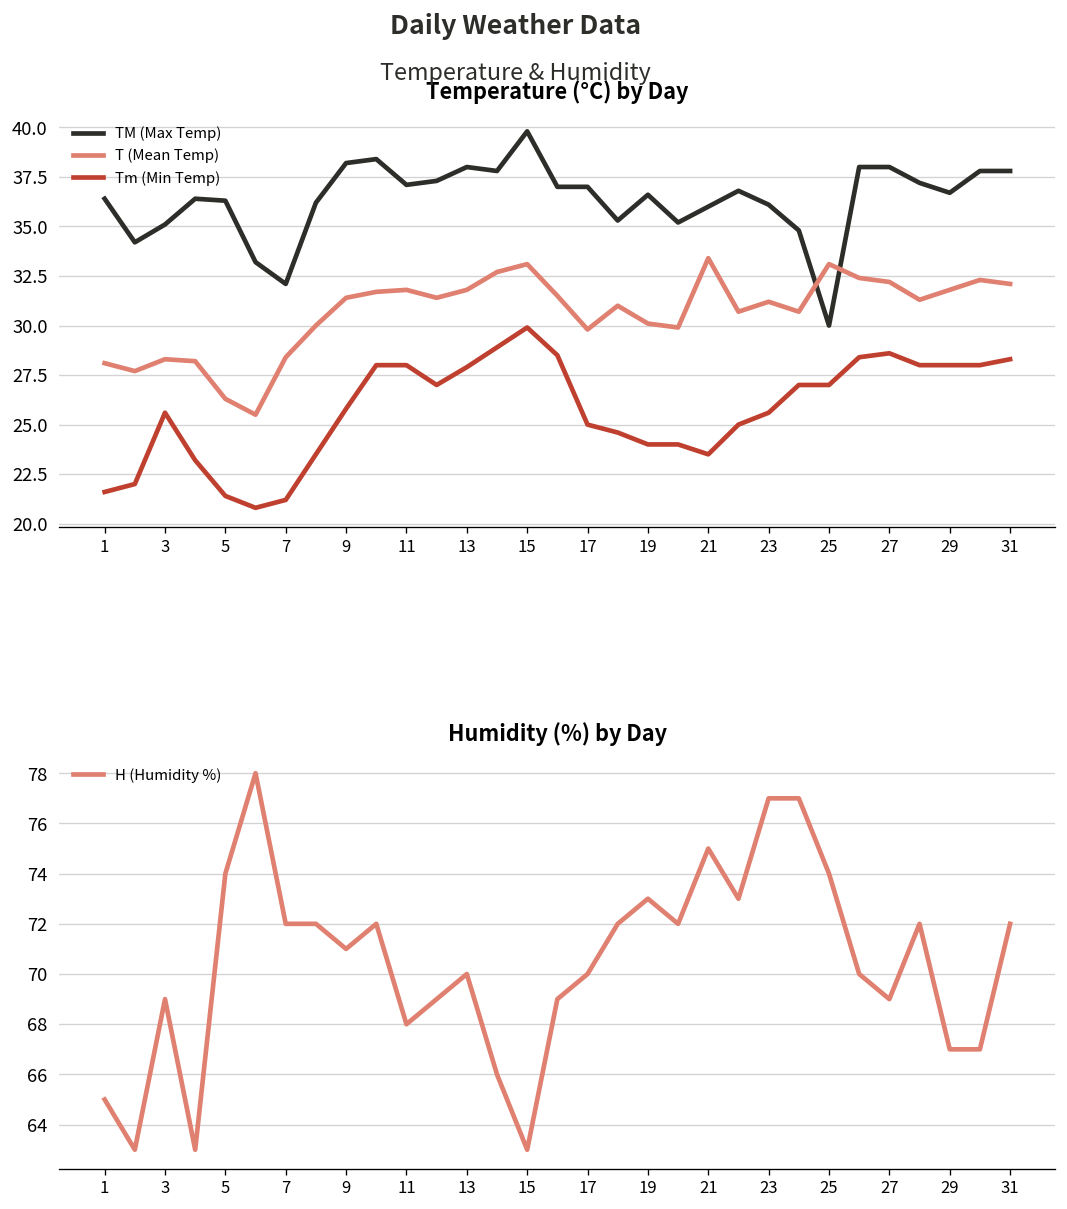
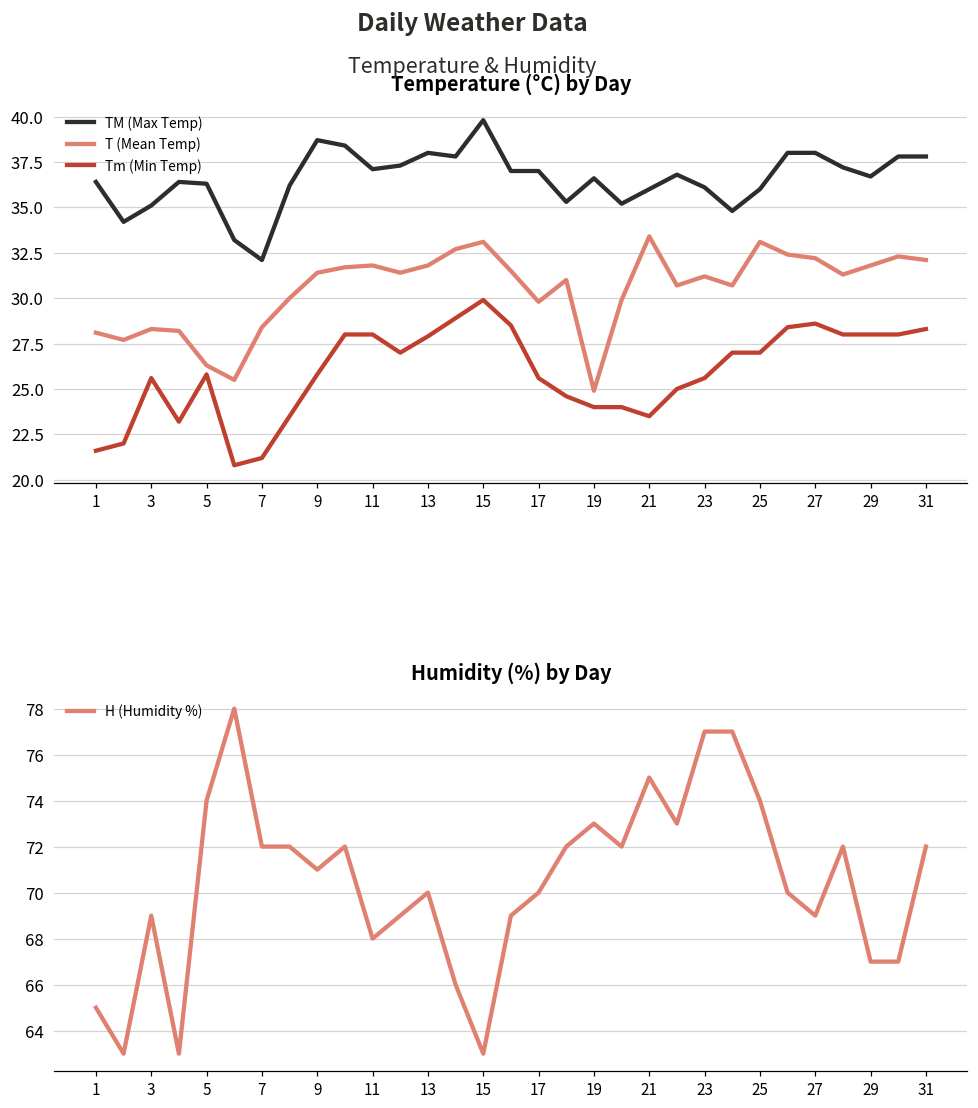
  {
    "Temperature (°C) by Day": {
      "TM (Max Temp)": {
        "1": 36.4,
        "3": 35.1,
        "5": 36.3,
        "7": 32.1,
-       "9": 38.2,
+       "9": 38.7,
        "11": 37.1,
        "13": 38.0,
        "15": 39.8,
        "17": 37.0,
        "19": 36.6,
        "21": 36.0,
        "23": 36.1,
-       "25": 30,
+       "25": 36,
        "27": 38.0,
        "29": 36.7,
        "31": 37.8
      },
      "T (Mean Temp)": {
        "1": 28.1,
        "3": 28.3,
        "5": 26.3,
        "7": 28.4,
        "9": 31.4,
        "11": 31.8,
        "13": 31.8,
        "15": 33.1,
        "17": 29.8,
-       "19": 30.1,
+       "19": 24.9,
        "21": 33.4,
        "23": 31.2,
        "25": 33.1,
        "27": 32.2,
        "29": 31.8,
        "31": 32.1
      },
      "Tm (Min Temp)": {
        "1": 21.6,
        "3": 25.6,
-       "5": 21.4,
+       "5": 25.8,
        "7": 21.2,
        "9": 25.8,
        "11": 28.0,
        "13": 27.9,
        "15": 29.9,
-       "17": 25.0,
+       "17": 25.6,
        "19": 24.0,
        "21": 23.5,
        "23": 25.6,
        "25": 27.0,
        "27": 28.6,
        "29": 28.0,
        "31": 28.3
      }
    },
    "Humidity (%) by Day": {
      "1": 65.0,
      "3": 69.0,
      "5": 74.0,
      "7": 72.0,
      "9": 71.0,
      "11": 68.0,
      "13": 70.0,
      "15": 63.0,
      "17": 70.0,
      "19": 73.0,
      "21": 75.0,
      "23": 77.0,
      "25": 74.0,
      "27": 69.0,
      "29": 67.0,
      "31": 72.0
    }
  }
